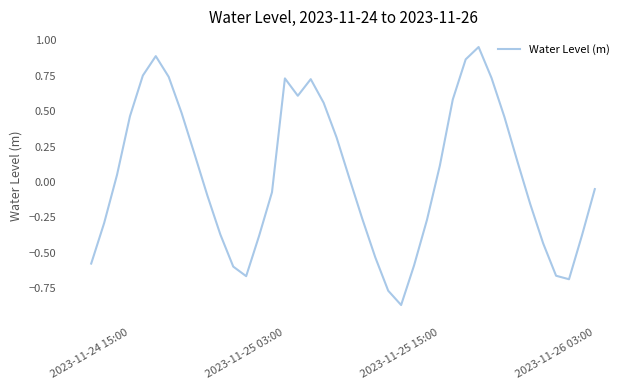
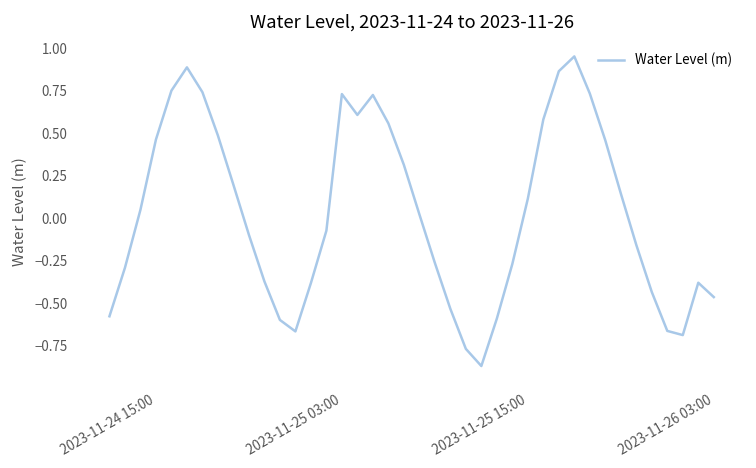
  {
    "2023-11-24 15:00": 0.46,
    "2023-11-25 03:00": 0.73,
    "2023-11-25 15:00": 0.12,
-   "2023-11-26 03:00": -0.05
+   "2023-11-26 03:00": -0.46
  }
